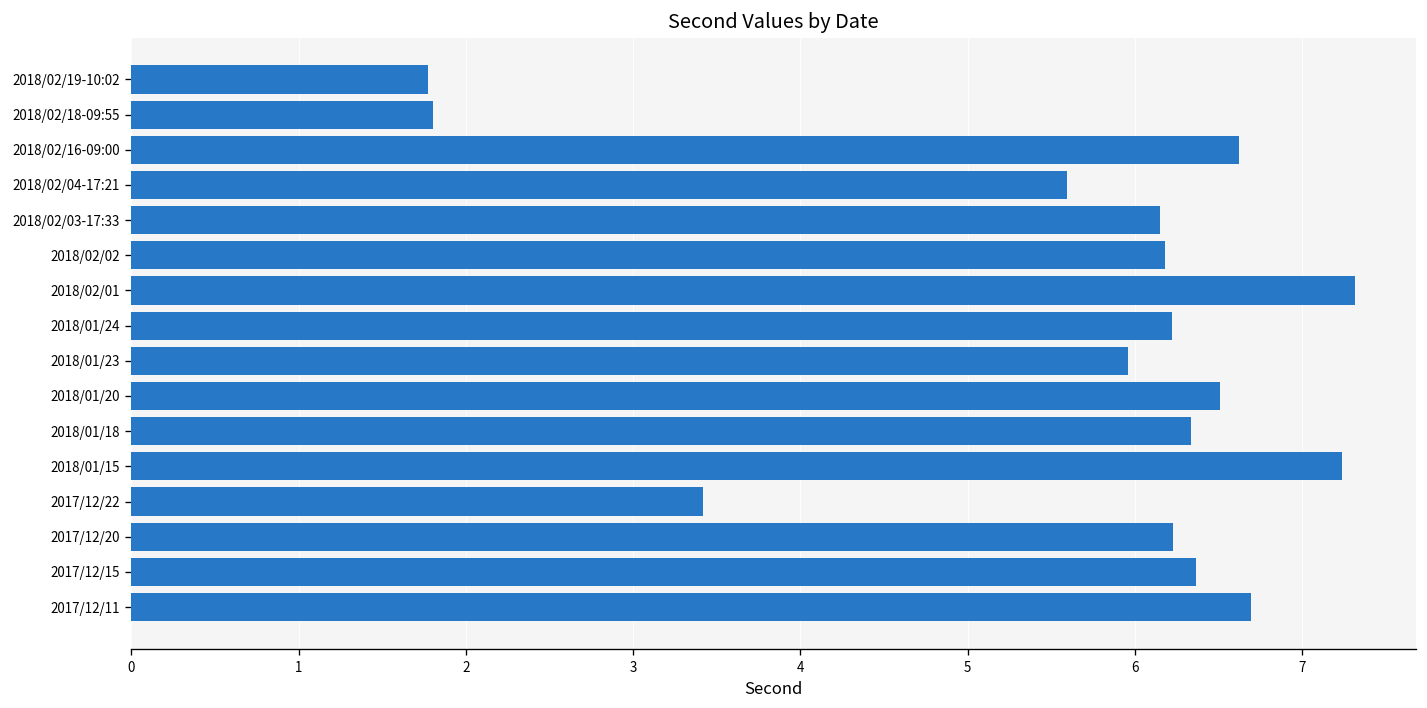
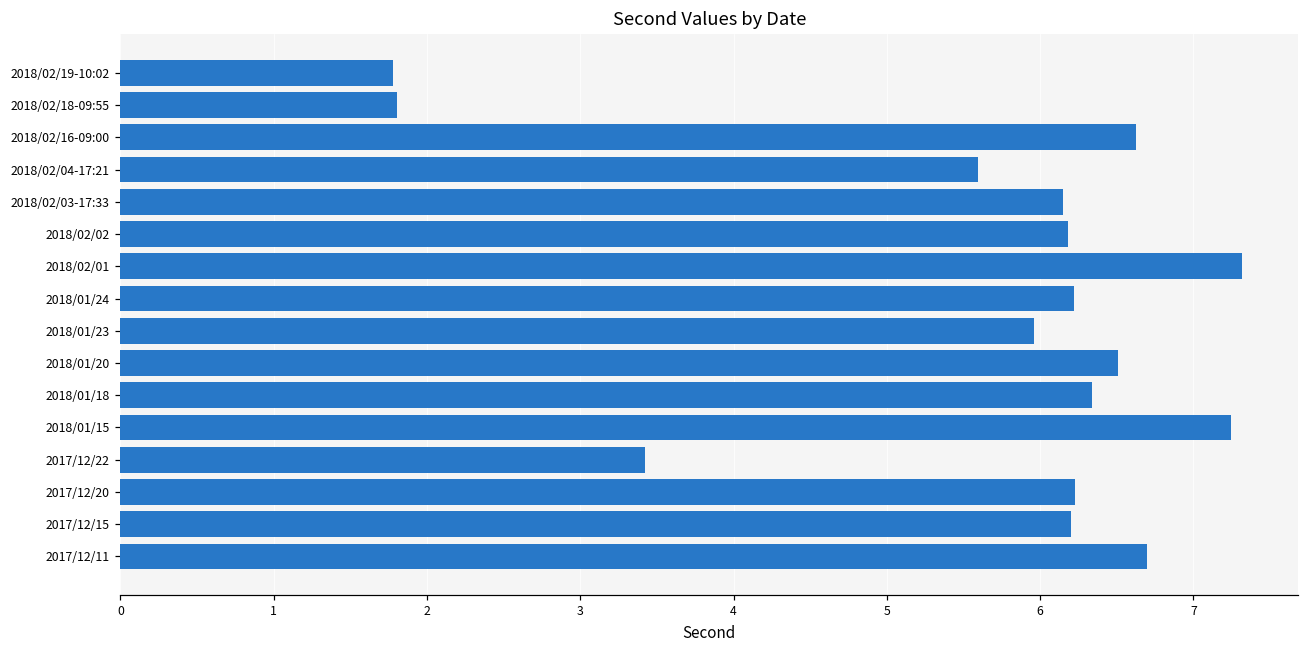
  {
    "2018/02/19-10:02": 1.78,
    "2018/02/18-09:55": 1.81,
    "2018/02/16-09:00": 6.62,
    "2018/02/04-17:21": 5.59,
    "2018/02/03-17:33": 6.15,
    "2018/02/02": 6.18,
    "2018/02/01": 7.32,
    "2018/01/24": 6.22,
    "2018/01/23": 5.96,
    "2018/01/20": 6.51,
    "2018/01/18": 6.34,
    "2018/01/15": 7.24,
    "2017/12/22": 3.42,
    "2017/12/20": 6.23,
-   "2017/12/15": 6.36,
+   "2017/12/15": 6.20,
    "2017/12/11": 6.69
  }
